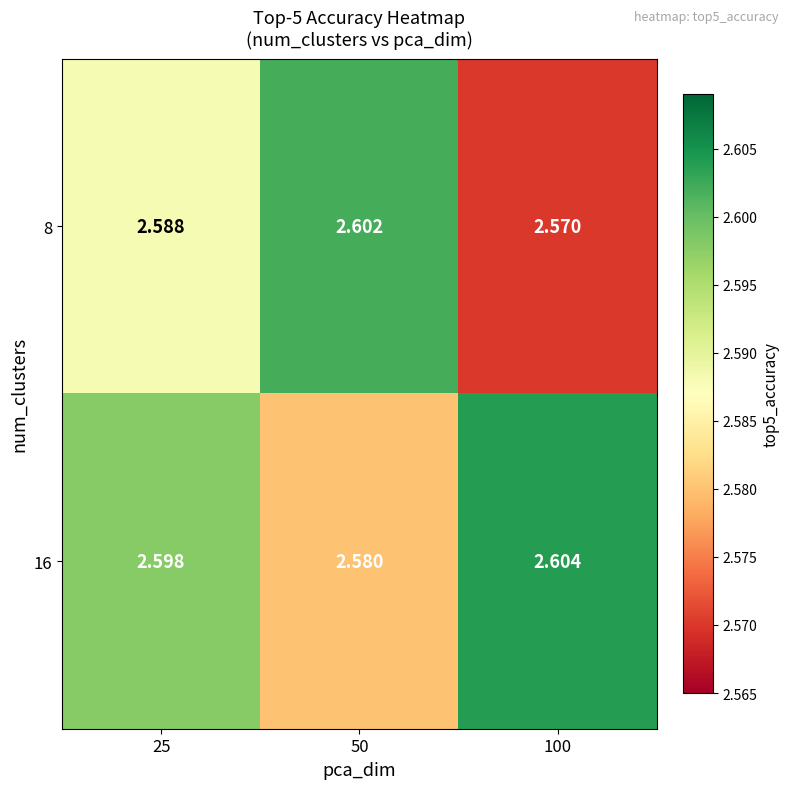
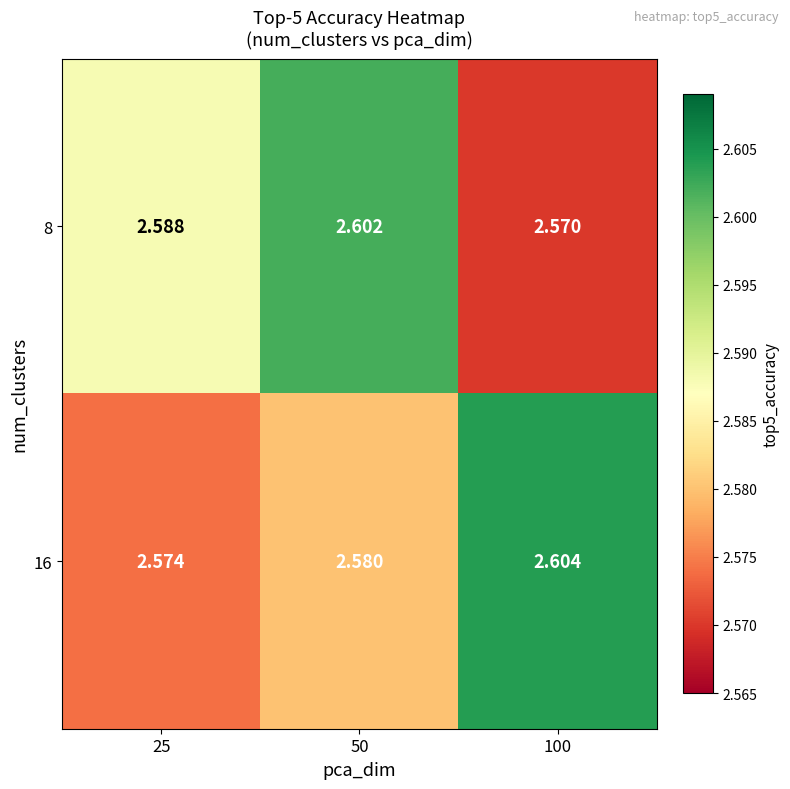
  {
    "8": {
      "25": 2.588,
      "50": 2.602,
      "100": 2.570
    },
    "16": {
-     "25": 2.598,
+     "25": 2.574,
      "50": 2.580,
      "100": 2.604
    }
  }
